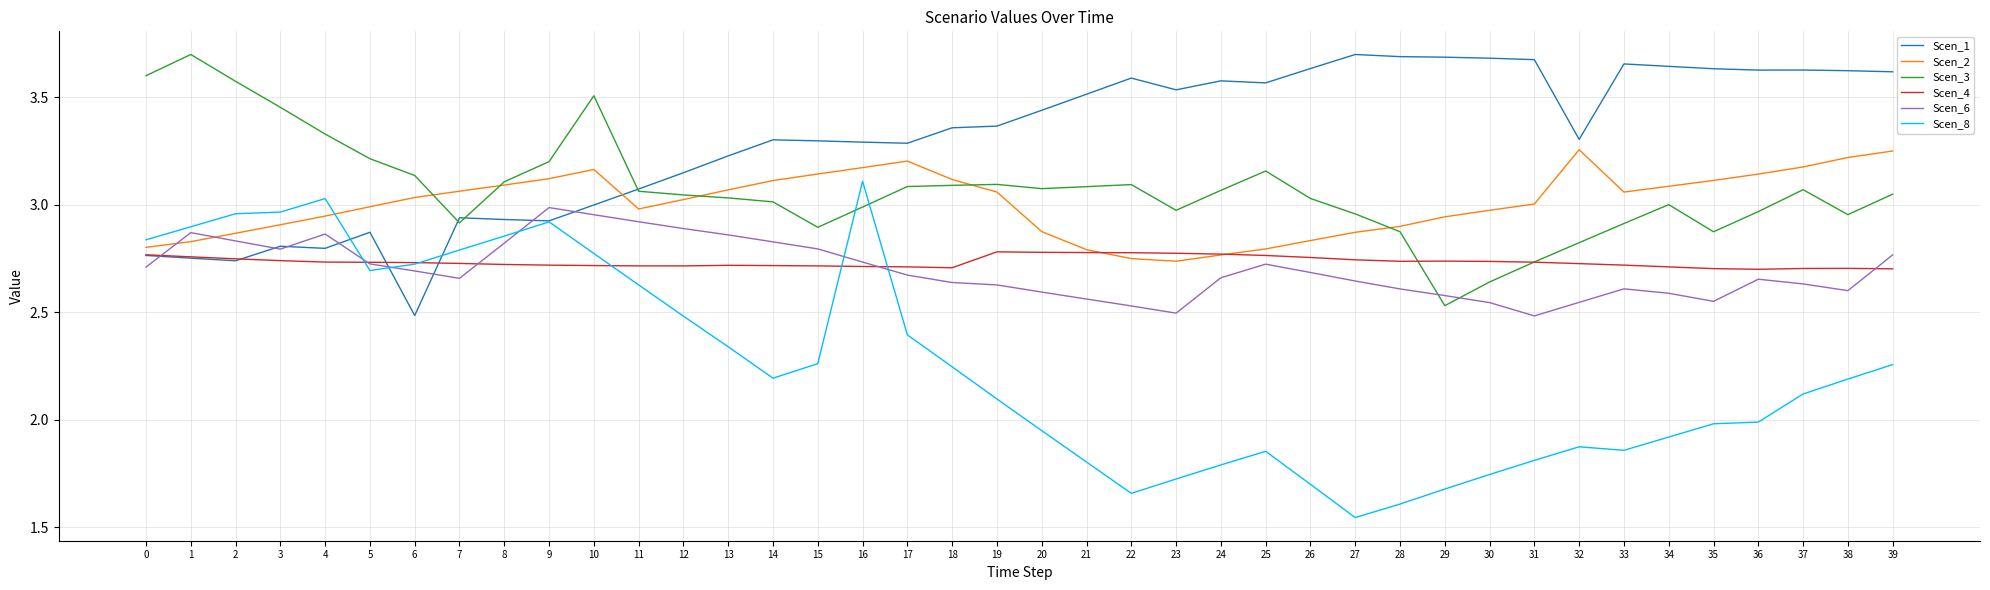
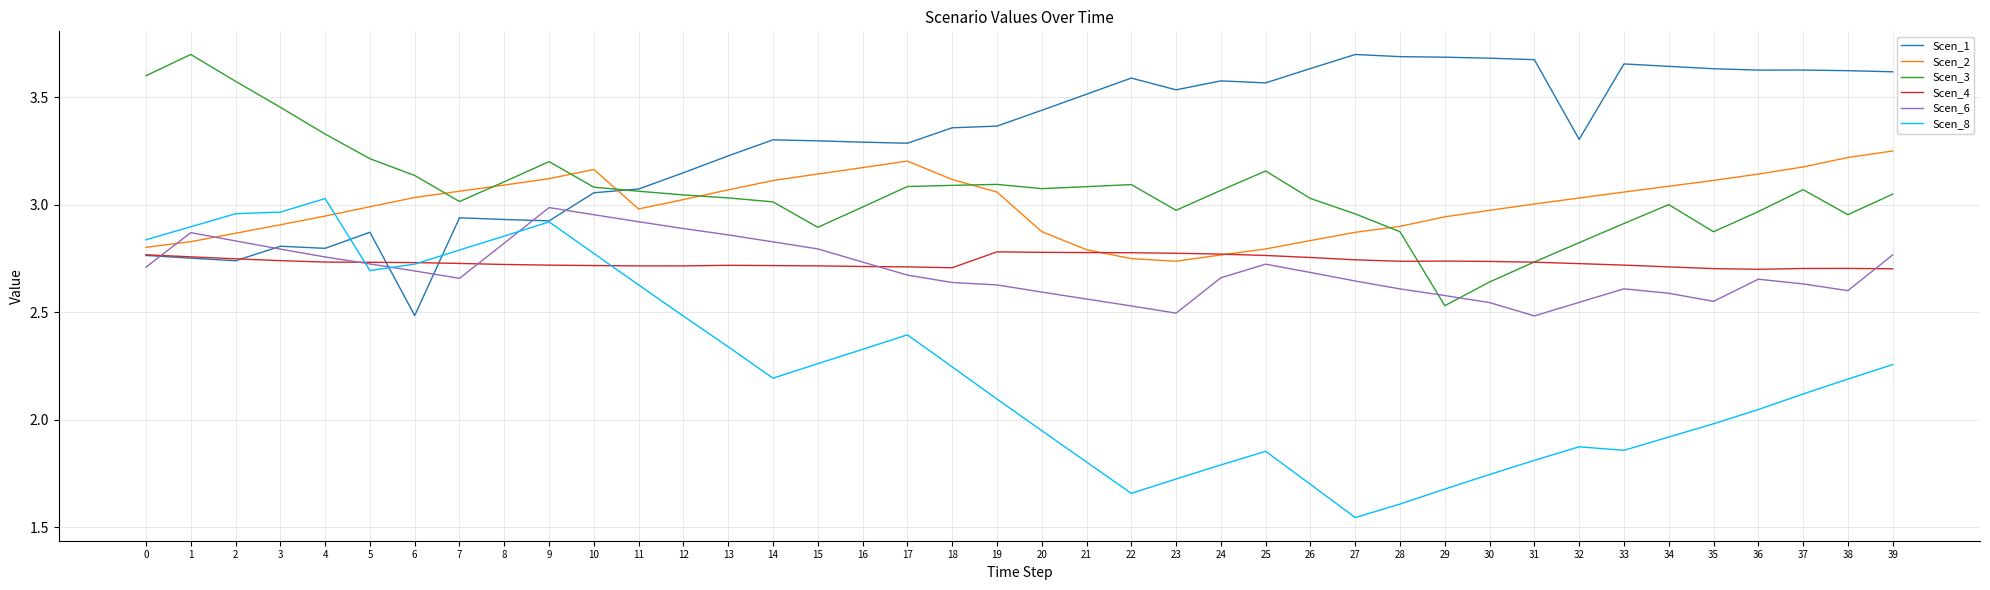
  {
    "Scen_1": {
      "3": 2.81,
      "4": 2.80,
      "5": 2.87,
      "6": 2.49,
      "7": 2.94,
      "8": 2.93,
-     "10": 3.00,
+     "10": 3.06,
      "12": 3.15,
      "13": 3.23,
      "14": 3.30,
      "15": 3.30,
      "16": 3.29,
      "17": 3.29,
      "18": 3.36,
      "19": 3.37,
      "20": 3.44,
      "21": 3.52,
      "22": 3.59,
      "23": 3.54,
      "24": 3.58,
      "25": 3.57,
      "26": 3.63,
      "27": 3.70,
      "28": 3.69,
      "29": 3.69,
      "30": 3.68,
      "31": 3.68,
      "32": 3.30,
      "33": 3.66,
      "34": 3.64,
      "35": 3.63,
      "36": 3.63,
      "37": 3.63,
      "38": 3.62,
      "39": 3.62
    },
    "Scen_2": {
      "0": 2.80,
      "1": 2.83,
      "2": 2.87,
      "3": 2.91,
      "4": 2.95,
      "5": 2.99,
      "6": 3.03,
      "7": 3.06,
      "8": 3.09,
      "9": 3.12,
      "10": 3.16,
      "11": 2.98,
      "12": 3.02,
      "13": 3.07,
      "14": 3.11,
      "15": 3.14,
      "16": 3.17,
      "17": 3.20,
      "18": 3.12,
      "19": 3.06,
      "20": 2.88,
      "21": 2.79,
      "22": 2.75,
      "23": 2.74,
      "25": 2.80,
      "26": 2.83,
      "27": 2.87,
      "28": 2.90,
      "29": 2.94,
      "30": 2.97,
      "31": 3.00,
-     "32": 3.26,
+     "32": 3.03,
      "33": 3.06,
      "34": 3.09,
      "35": 3.11,
      "36": 3.14,
      "37": 3.18,
      "38": 3.22,
      "39": 3.25
    },
    "Scen_3": {
      "0": 3.60,
      "1": 3.70,
      "2": 3.58,
      "3": 3.45,
      "4": 3.33,
      "5": 3.22,
      "6": 3.14,
-     "7": 2.92,
+     "7": 3.02,
      "8": 3.11,
      "9": 3.20,
-     "10": 3.51,
+     "10": 3.08,
      "12": 3.05,
      "13": 3.03,
      "14": 3.01,
      "15": 2.90,
      "16": 2.99,
      "17": 3.09,
      "18": 3.09,
      "19": 3.10,
      "20": 3.08,
      "21": 3.08,
      "22": 3.09,
      "23": 2.97,
      "24": 3.07,
      "25": 3.16,
      "26": 3.03,
      "27": 2.96,
      "28": 2.88,
      "29": 2.53,
      "30": 2.64,
      "32": 2.82,
      "33": 2.91,
      "34": 3.00,
      "35": 2.88,
      "36": 2.97,
      "37": 3.07,
      "38": 2.95,
      "39": 3.05
    },
    "Scen_6": {
      "0": 2.71,
      "1": 2.87,
      "2": 2.83,
      "3": 2.79,
-     "4": 2.86,
+     "4": 2.76,
      "6": 2.69,
      "7": 2.66,
      "8": 2.82,
      "9": 2.99,
      "10": 2.95,
      "11": 2.92,
      "12": 2.89,
      "13": 2.86,
      "14": 2.83,
      "15": 2.80,
      "16": 2.73,
      "17": 2.67,
      "18": 2.64,
      "19": 2.63,
      "20": 2.59,
      "21": 2.56,
      "22": 2.53,
      "23": 2.50,
      "24": 2.66,
      "25": 2.72,
      "26": 2.69,
      "27": 2.65,
      "28": 2.61,
      "29": 2.58,
      "30": 2.55,
      "31": 2.48,
      "32": 2.55,
      "33": 2.61,
      "34": 2.59,
      "35": 2.55,
      "36": 2.65,
      "37": 2.63,
      "38": 2.60,
      "39": 2.77
    },
    "Scen_8": {
      "0": 2.84,
      "1": 2.90,
      "2": 2.96,
      "3": 2.97,
      "4": 3.03,
      "5": 2.69,
      "7": 2.79,
      "8": 2.85,
      "10": 2.77,
      "11": 2.63,
      "12": 2.48,
      "13": 2.34,
      "14": 2.19,
      "15": 2.26,
-     "16": 3.11,
+     "16": 2.33,
      "17": 2.40,
      "18": 2.25,
      "19": 2.10,
      "20": 1.95,
      "21": 1.80,
      "22": 1.66,
      "23": 1.72,
      "24": 1.79,
      "25": 1.85,
      "26": 1.70,
      "27": 1.55,
      "28": 1.61,
      "29": 1.68,
      "30": 1.75,
      "31": 1.81,
      "32": 1.87,
      "33": 1.86,
      "34": 1.92,
      "35": 1.98,
-     "36": 1.99,
+     "36": 2.05,
      "37": 2.12,
      "38": 2.19,
      "39": 2.26
    }
  }
